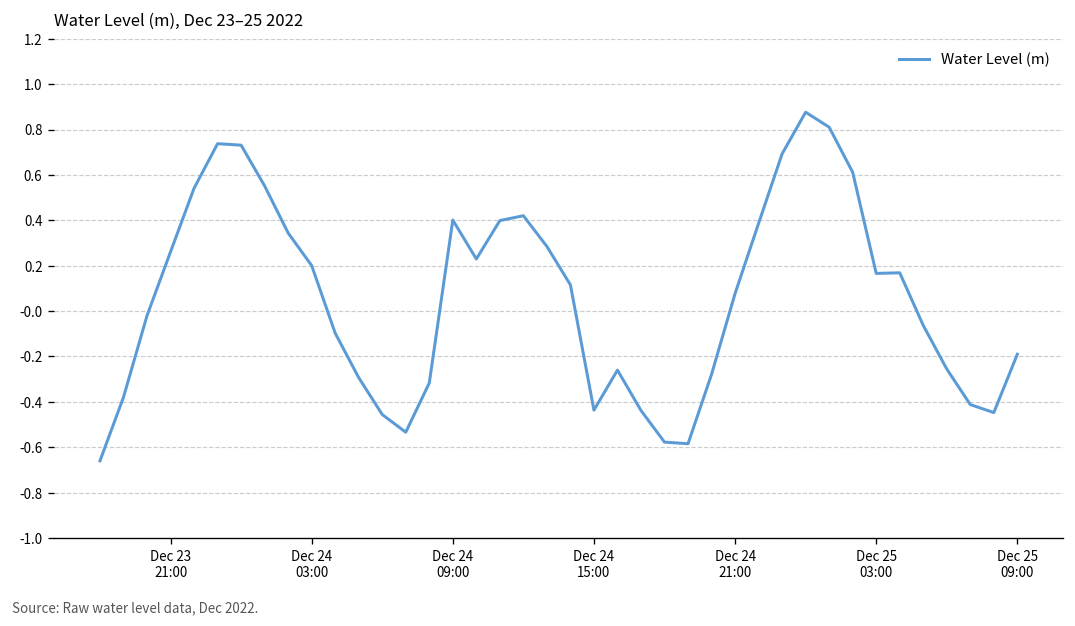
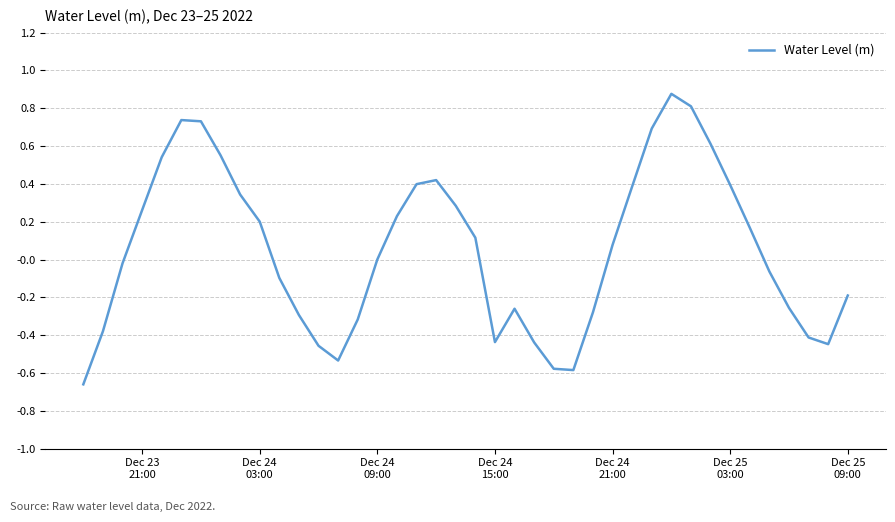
  {
    "Dec 23 21:00": 0.26,
    "Dec 24 03:00": 0.20,
-   "Dec 24 09:00": 0.40,
+   "Dec 24 09:00": 0.00,
    "Dec 24 15:00": -0.44,
    "Dec 24 21:00": 0.08,
-   "Dec 25 03:00": 0.17,
+   "Dec 25 03:00": 0.39,
    "Dec 25 09:00": -0.19
  }
